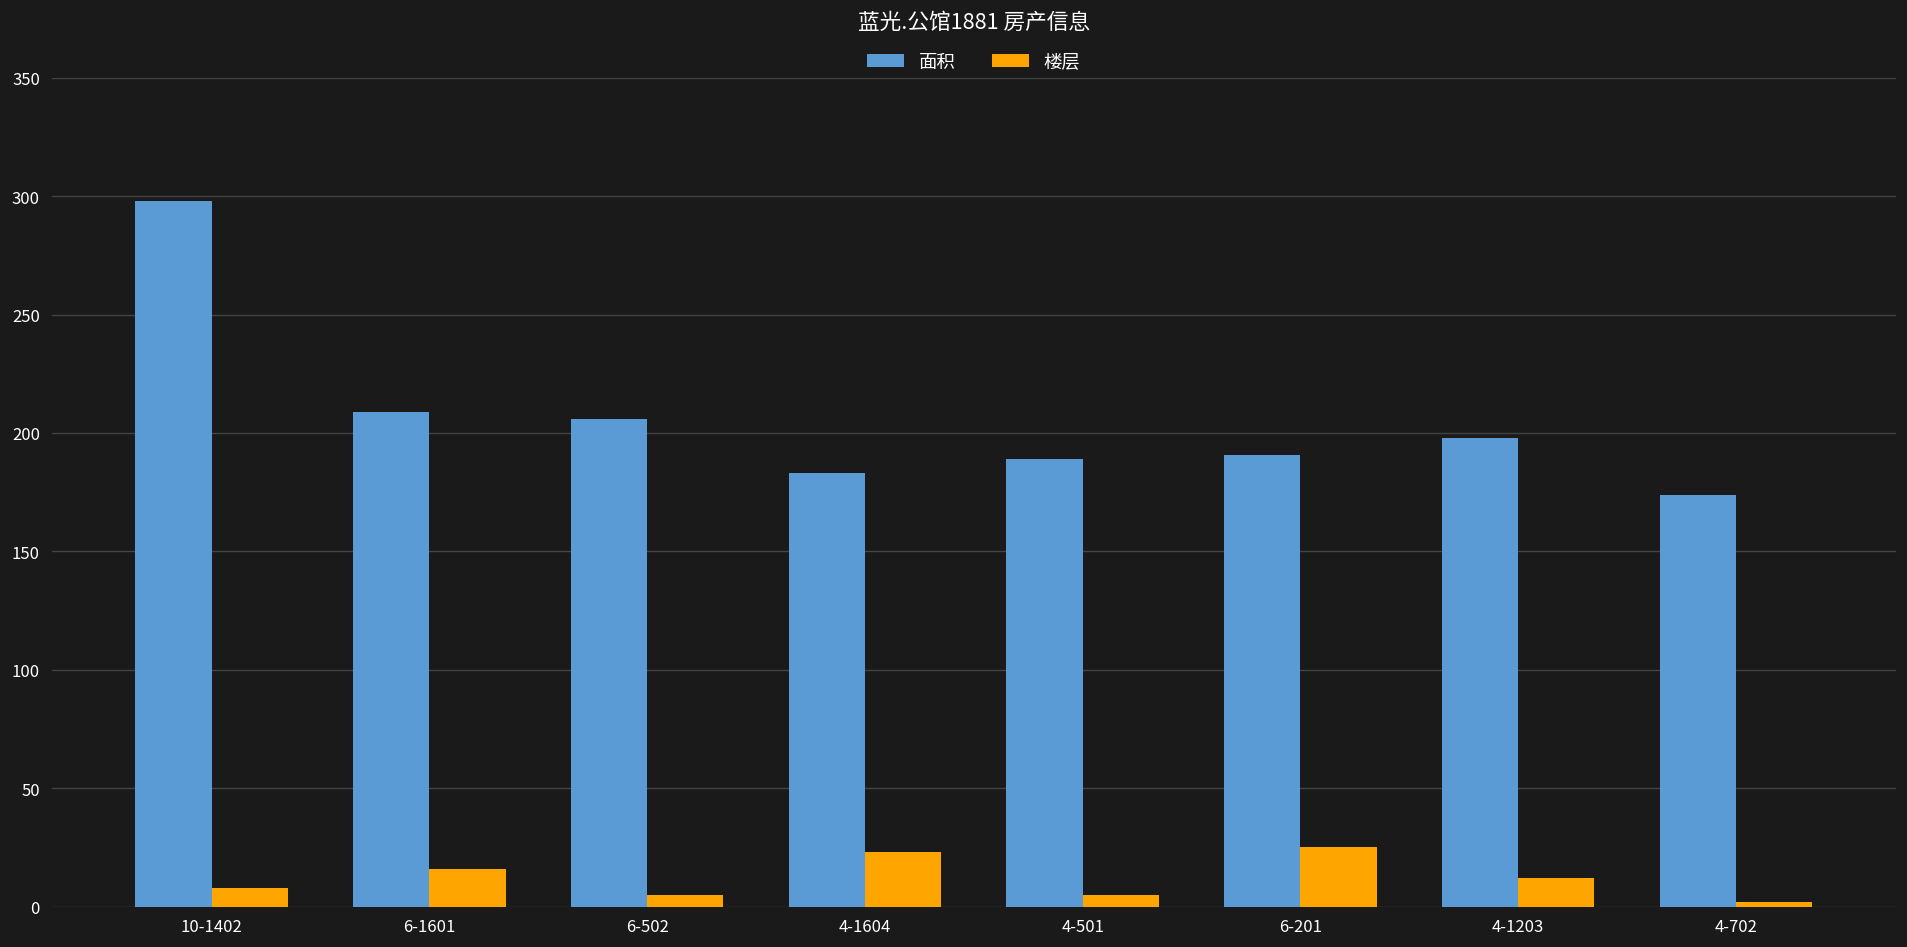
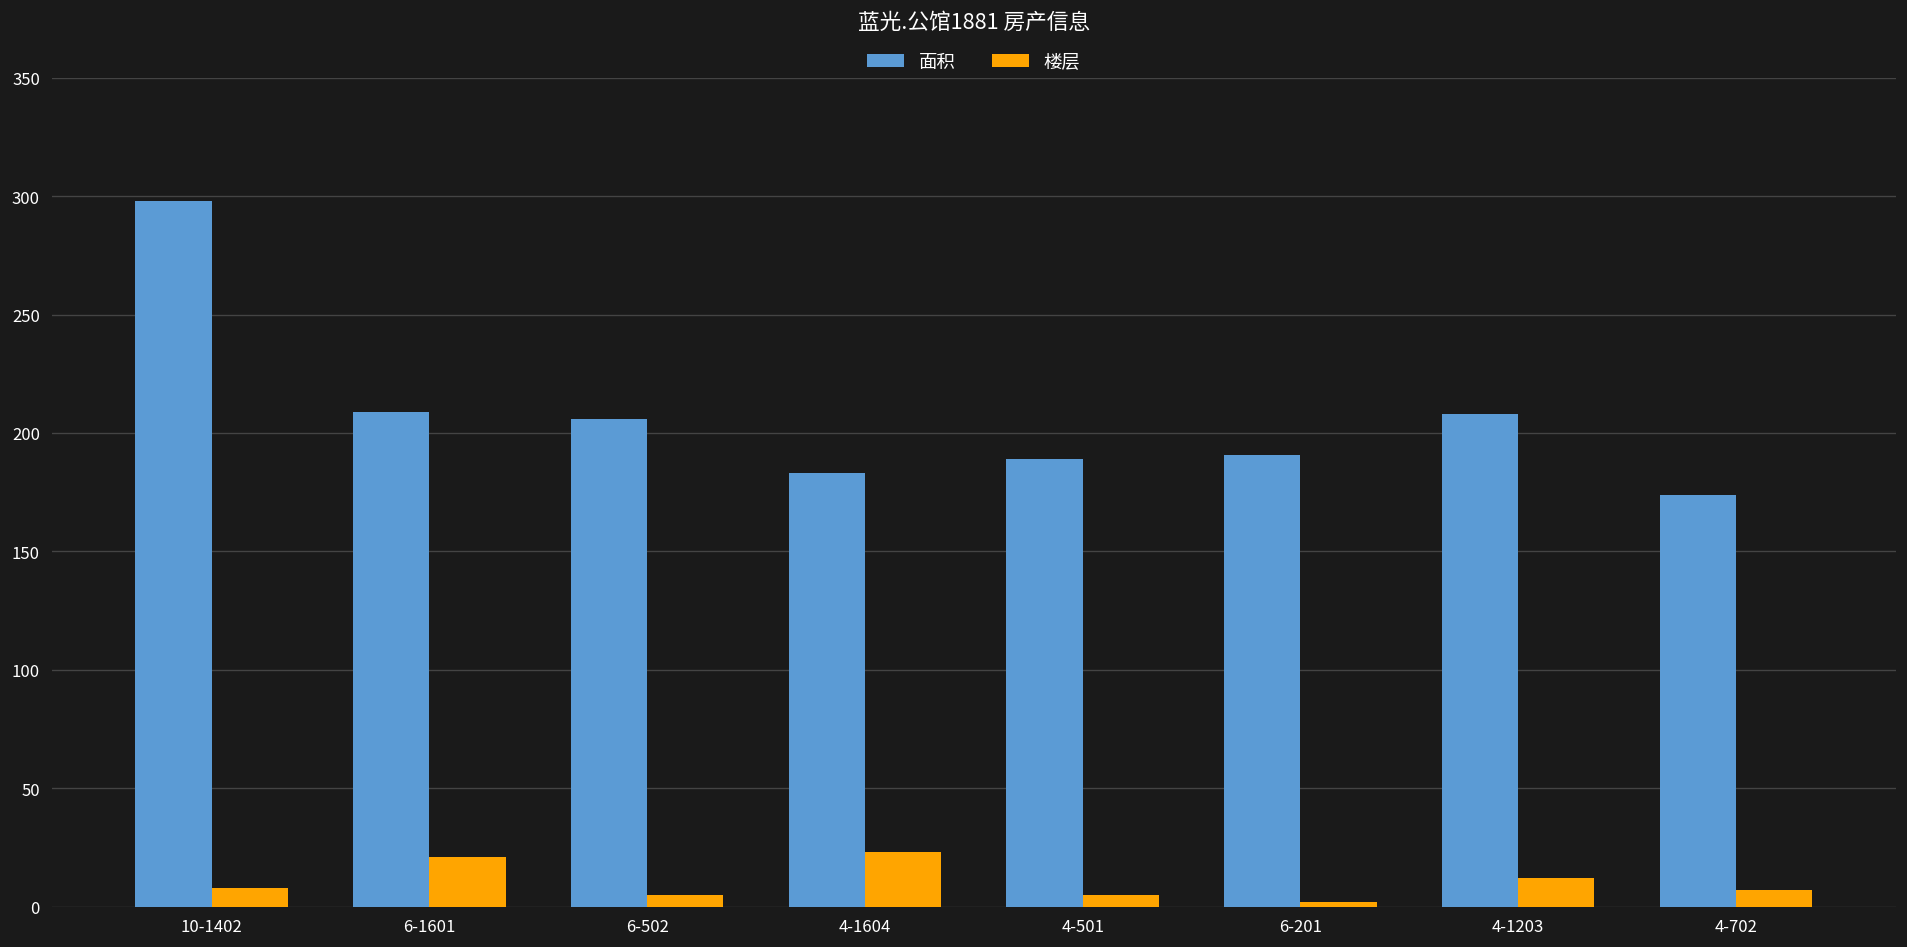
  {
    "面积": {
      "10-1402": 298,
      "6-1601": 209,
      "6-502": 206,
      "4-1604": 183,
      "4-501": 189,
      "6-201": 191,
-     "4-1203": 198,
+     "4-1203": 208,
      "4-702": 174
    },
    "楼层": {
      "10-1402": 8,
-     "6-1601": 16,
+     "6-1601": 21,
      "6-502": 5,
      "4-1604": 23,
      "4-501": 5,
-     "6-201": 25,
+     "6-201": 2,
      "4-1203": 12,
-     "4-702": 2
+     "4-702": 7
    }
  }
